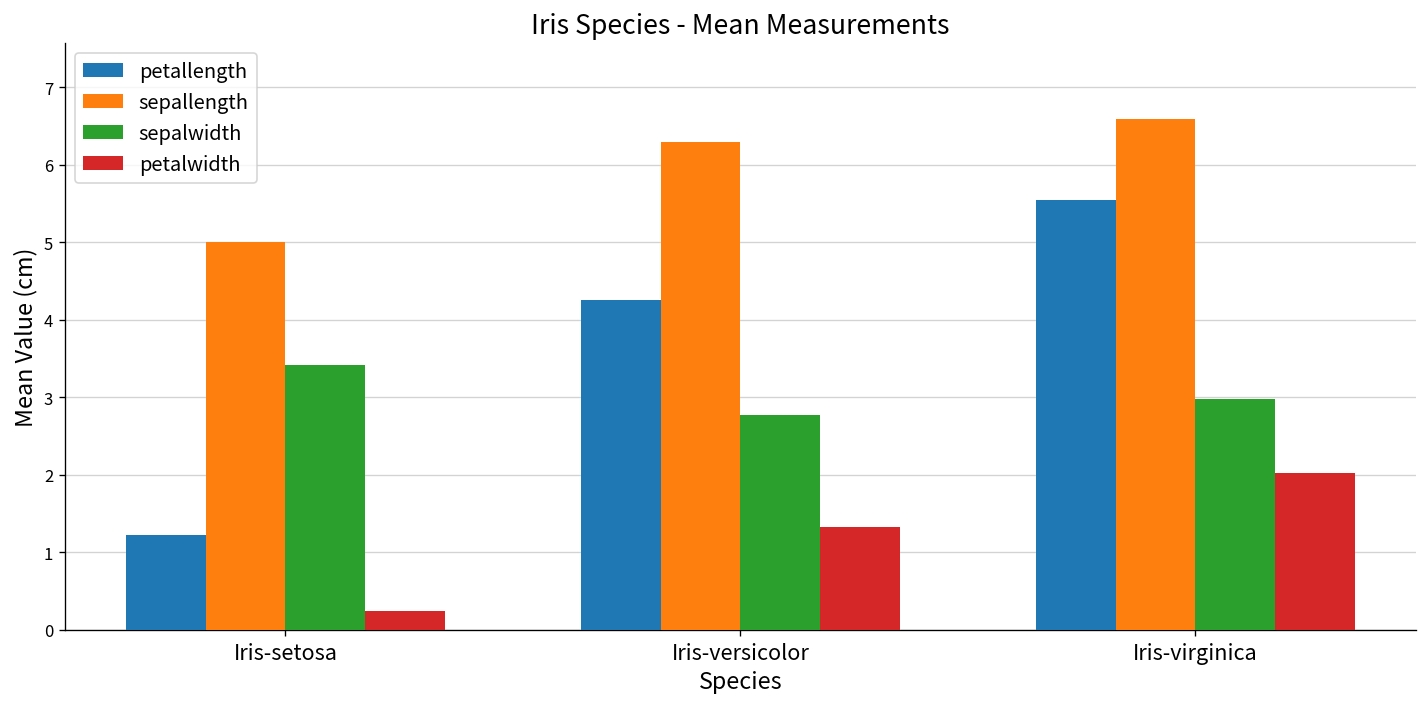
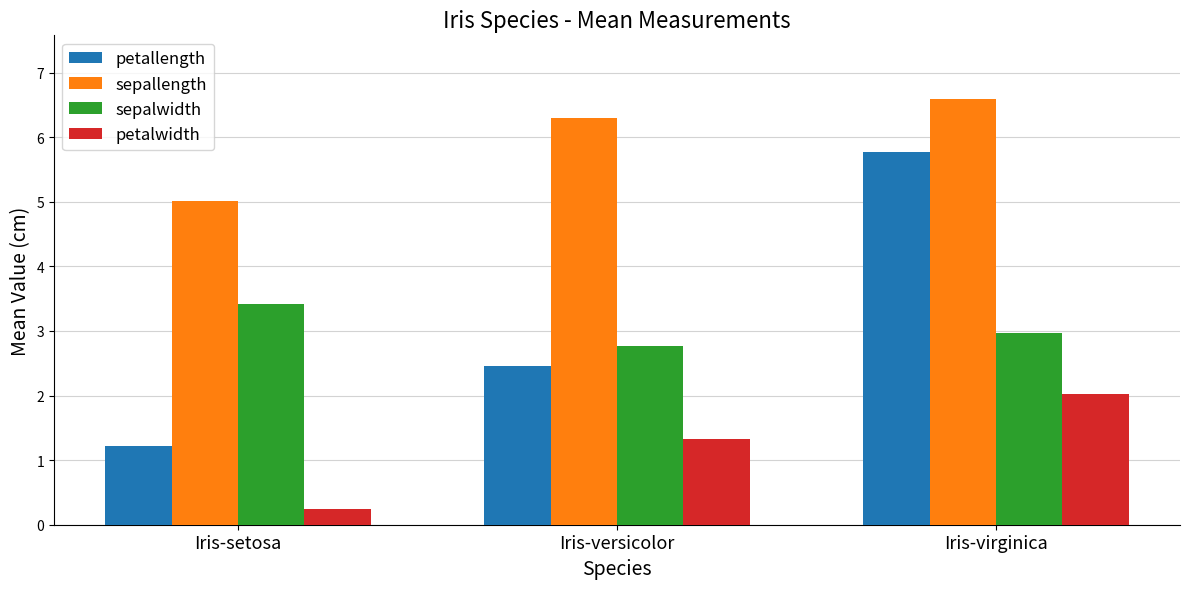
  {
    "petallength": {
      "Iris-setosa": 1.2,
-     "Iris-versicolor": 4.3,
-     "Iris-virginica": 5.6
+     "Iris-versicolor": 2.5,
+     "Iris-virginica": 5.8
    },
    "sepallength": {
      "Iris-setosa": 5.0,
      "Iris-versicolor": 6.3,
      "Iris-virginica": 6.6
    },
    "sepalwidth": {
      "Iris-setosa": 3.4,
      "Iris-versicolor": 2.8,
      "Iris-virginica": 3.0
    },
    "petalwidth": {
      "Iris-setosa": 0.2,
      "Iris-versicolor": 1.3,
      "Iris-virginica": 2.0
    }
  }
